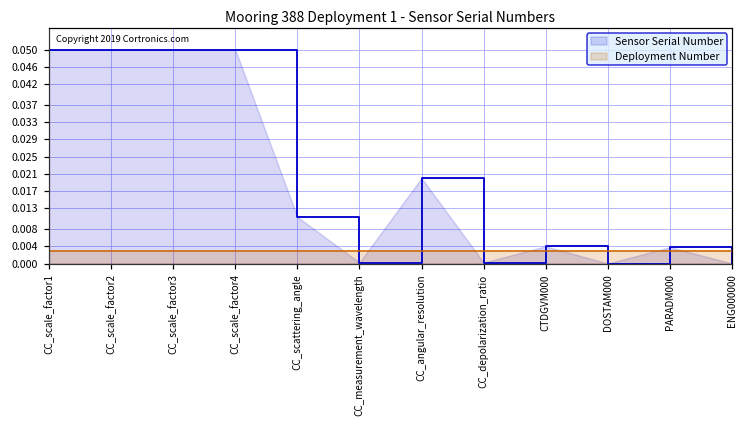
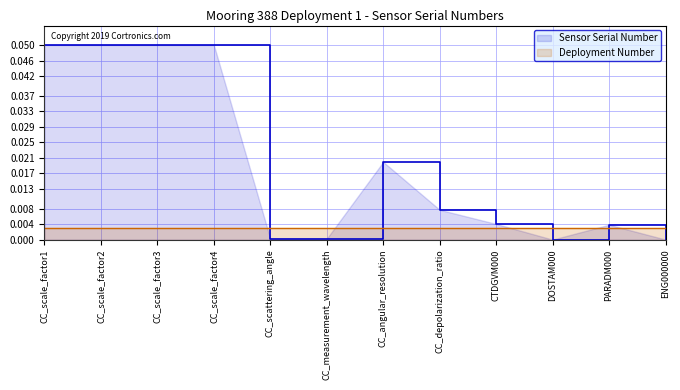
  {
    "Sensor Serial Number": {
      "CC_scale_factor1": 0.050,
      "CC_scale_factor4": 0.050,
-     "CC_scattering_angle": 0.011,
+     "CC_scattering_angle": 0.000,
      "CC_measurement_wavelength": 0.000,
      "CC_angular_resolution": 0.020,
-     "CC_depolarization_ratio": 0.000,
+     "CC_depolarization_ratio": 0.008,
      "CTDGVM000": 0.004,
      "DOSTAM000": 0.000,
      "PARADM000": 0.004,
      "ENG000000": 0.000
    }
  }
